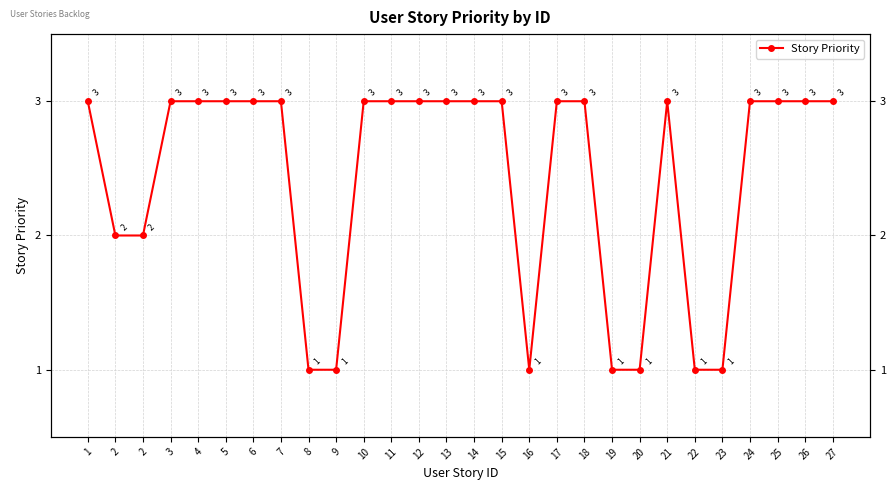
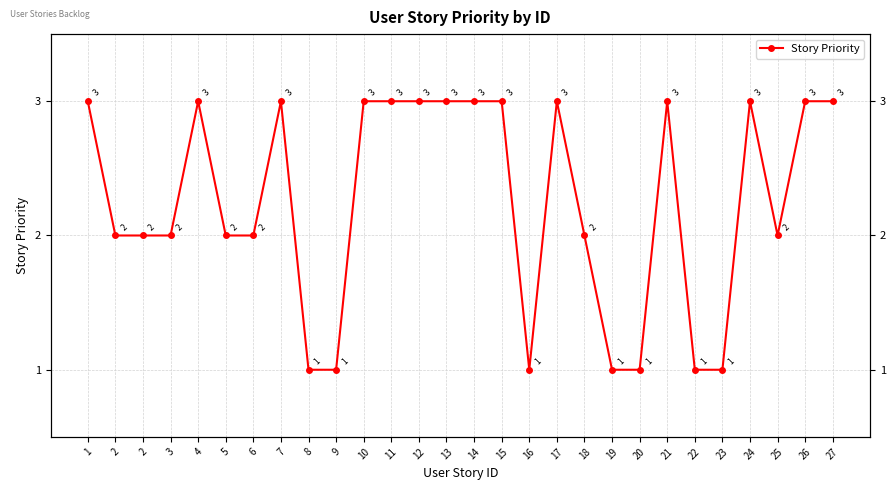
  {
    "1": 3,
-   "3": 3,
+   "3": 2,
    "4": 3,
-   "5": 3,
-   "6": 3,
+   "5": 2,
+   "6": 2,
    "7": 3,
    "8": 1,
    "9": 1,
    "10": 3,
    "11": 3,
    "12": 3,
    "13": 3,
    "14": 3,
    "15": 3,
    "16": 1,
    "17": 3,
-   "18": 3,
+   "18": 2,
    "19": 1,
    "20": 1,
    "21": 3,
    "22": 1,
    "23": 1,
    "24": 3,
-   "25": 3,
+   "25": 2,
    "26": 3,
    "27": 3
  }
